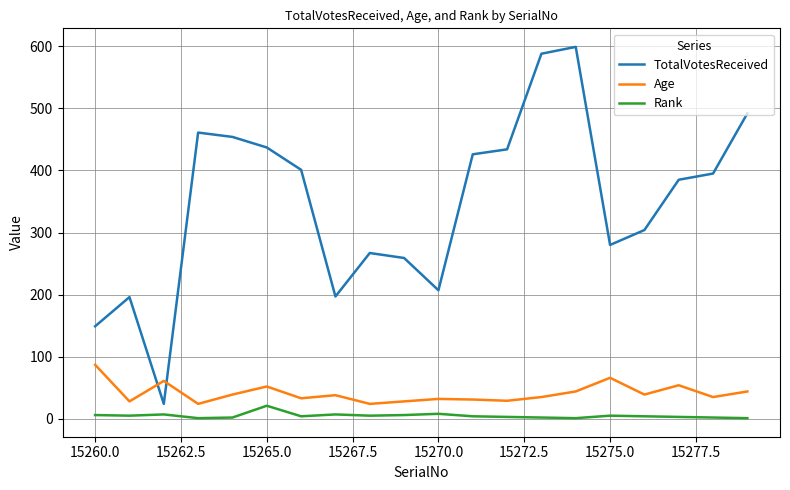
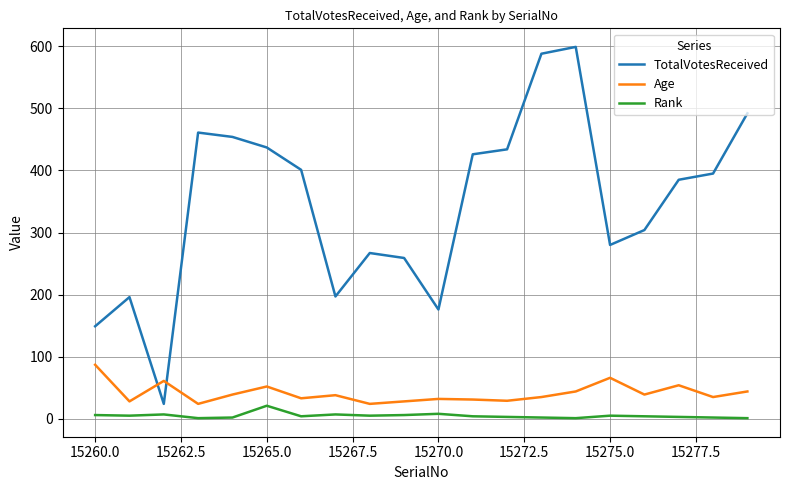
  {
    "TotalVotesReceived": {
      "15260.0": 150,
      "15265.0": 440,
-     "15270.0": 210,
+     "15270.0": 180,
      "15275.0": 280
    },
    "Age": {
      "15260.0": 90,
      "15265.0": 50,
      "15270.0": 30,
      "15275.0": 70
    },
    "Rank": {
      "15260.0": 10,
      "15265.0": 20,
      "15270.0": 10,
      "15275.0": 10
    }
  }
